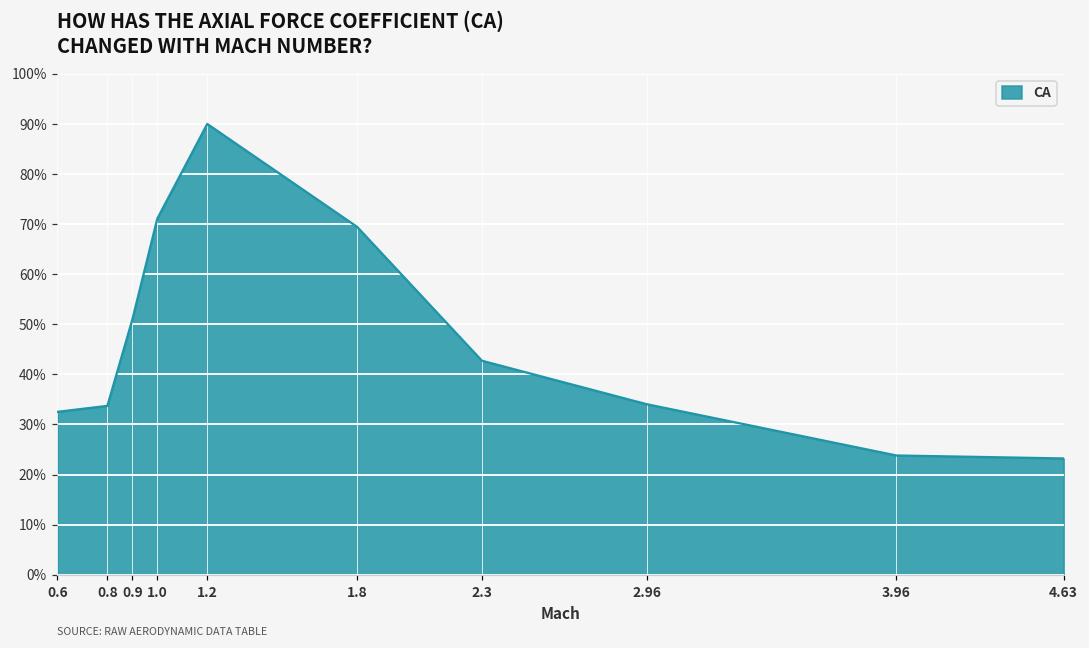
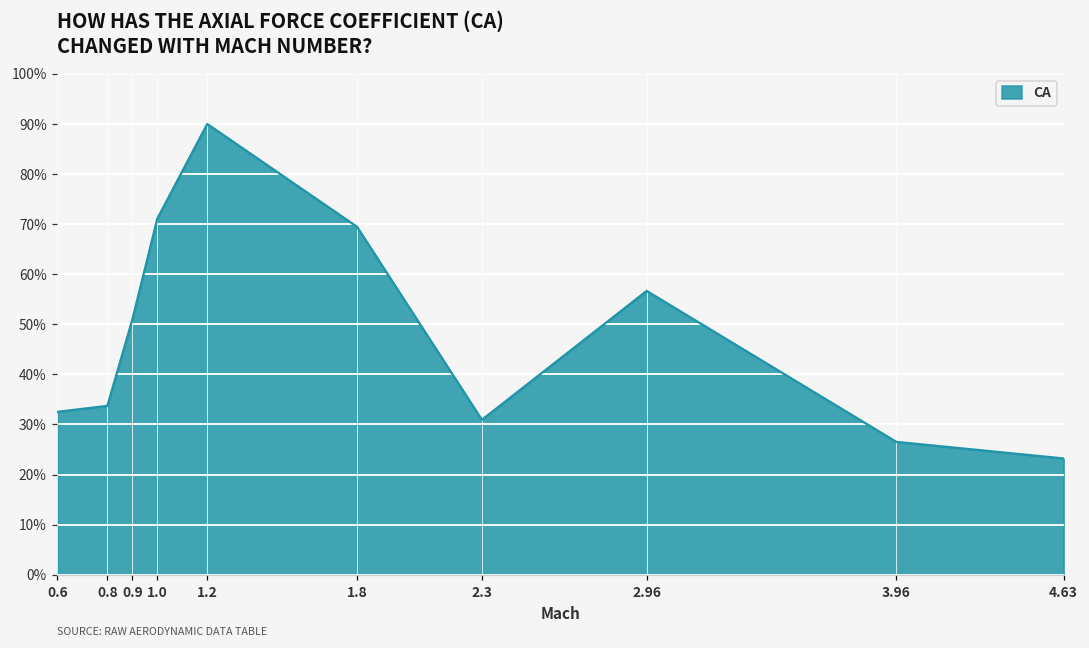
  {
    "0.6": "33%",
    "0.8": "34%",
    "0.9": "51%",
    "1.0": "71%",
    "1.2": "90%",
    "1.8": "69%",
-   "2.3": "43%",
-   "2.96": "34%",
-   "3.96": "24%",
+   "2.3": "31%",
+   "2.96": "57%",
+   "3.96": "27%",
    "4.63": "23%"
  }
